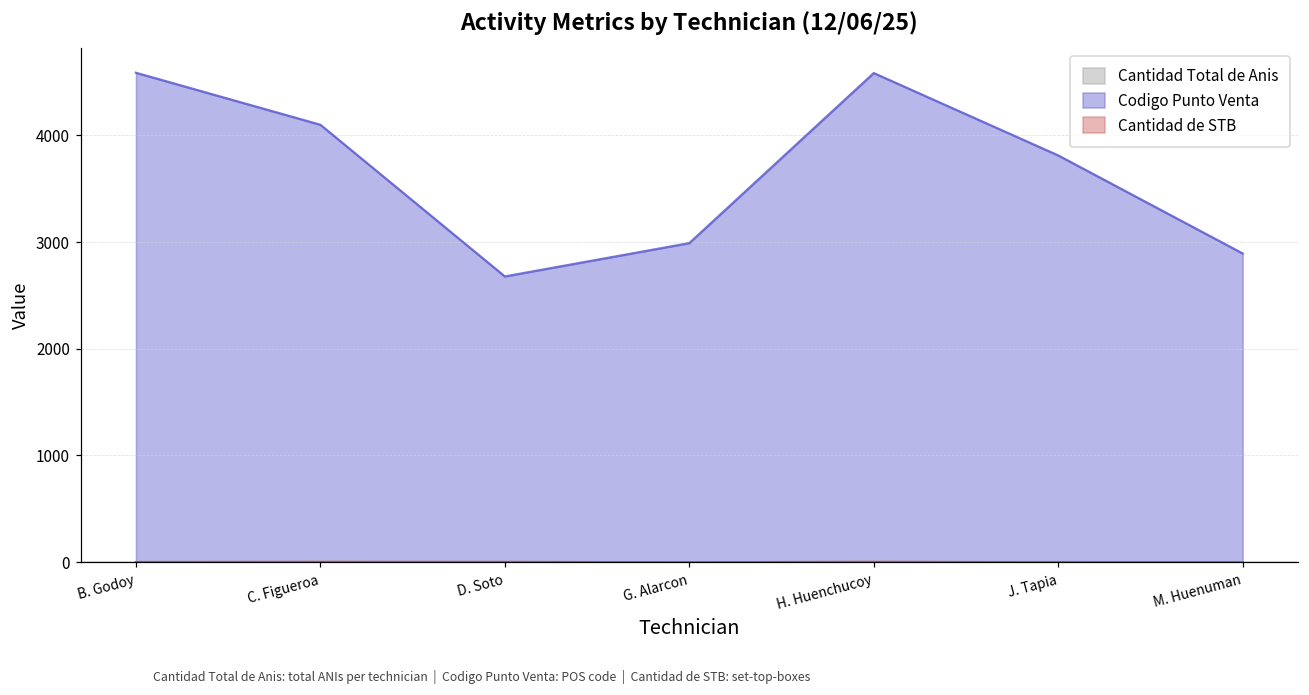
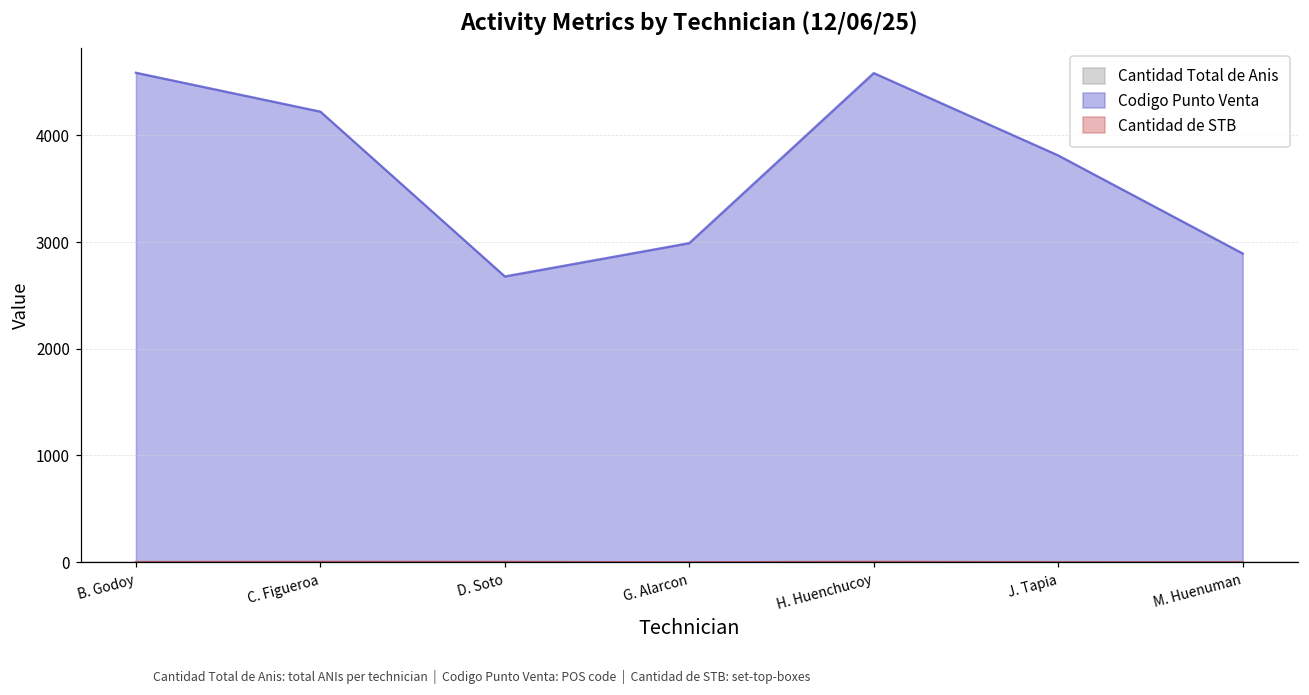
  {
    "Cantidad de STB": {
      "B. Godoy": 0,
      "C. Figueroa": 0,
      "D. Soto": 0,
      "G. Alarcon": 0,
      "H. Huenchucoy": 0,
      "J. Tapia": 0,
      "M. Huenuman": 0
    },
    "Codigo Punto Venta": {
      "B. Godoy": 4600,
-     "C. Figueroa": 4100,
+     "C. Figueroa": 4200,
      "D. Soto": 2700,
      "G. Alarcon": 3000,
      "H. Huenchucoy": 4600,
      "J. Tapia": 3800,
      "M. Huenuman": 2900
    }
  }
